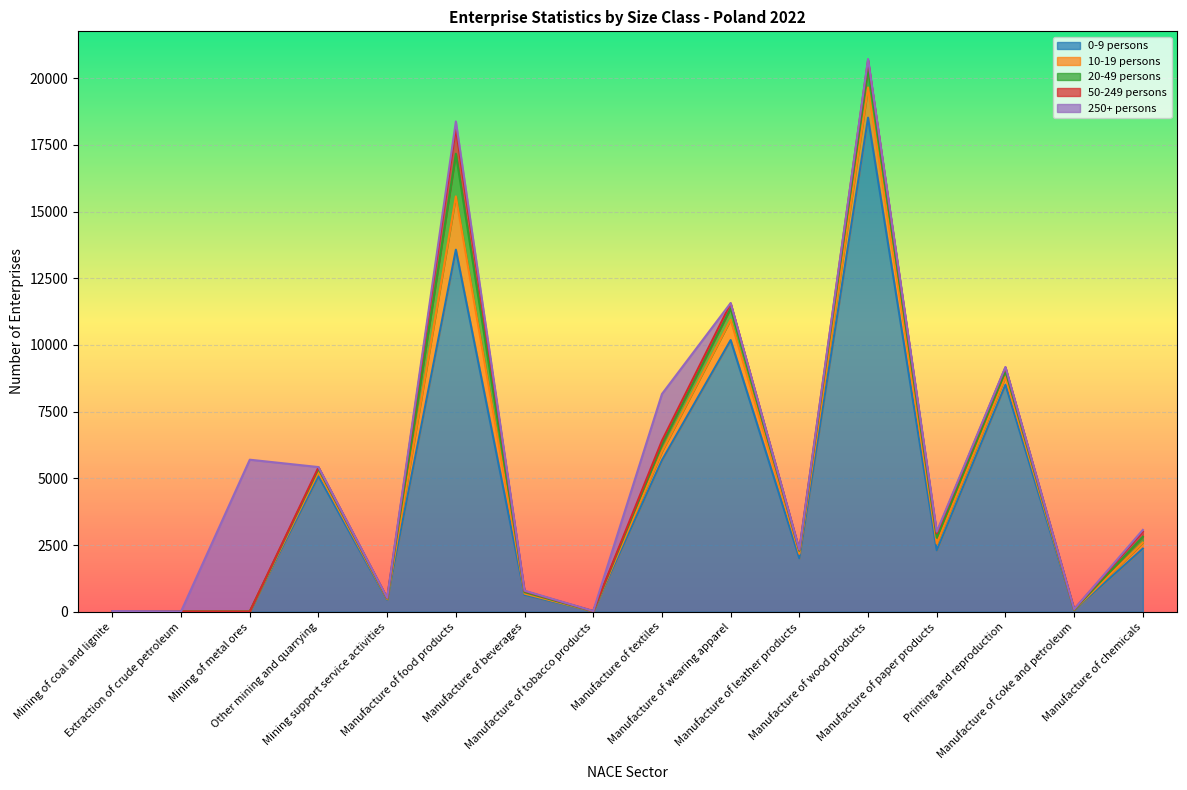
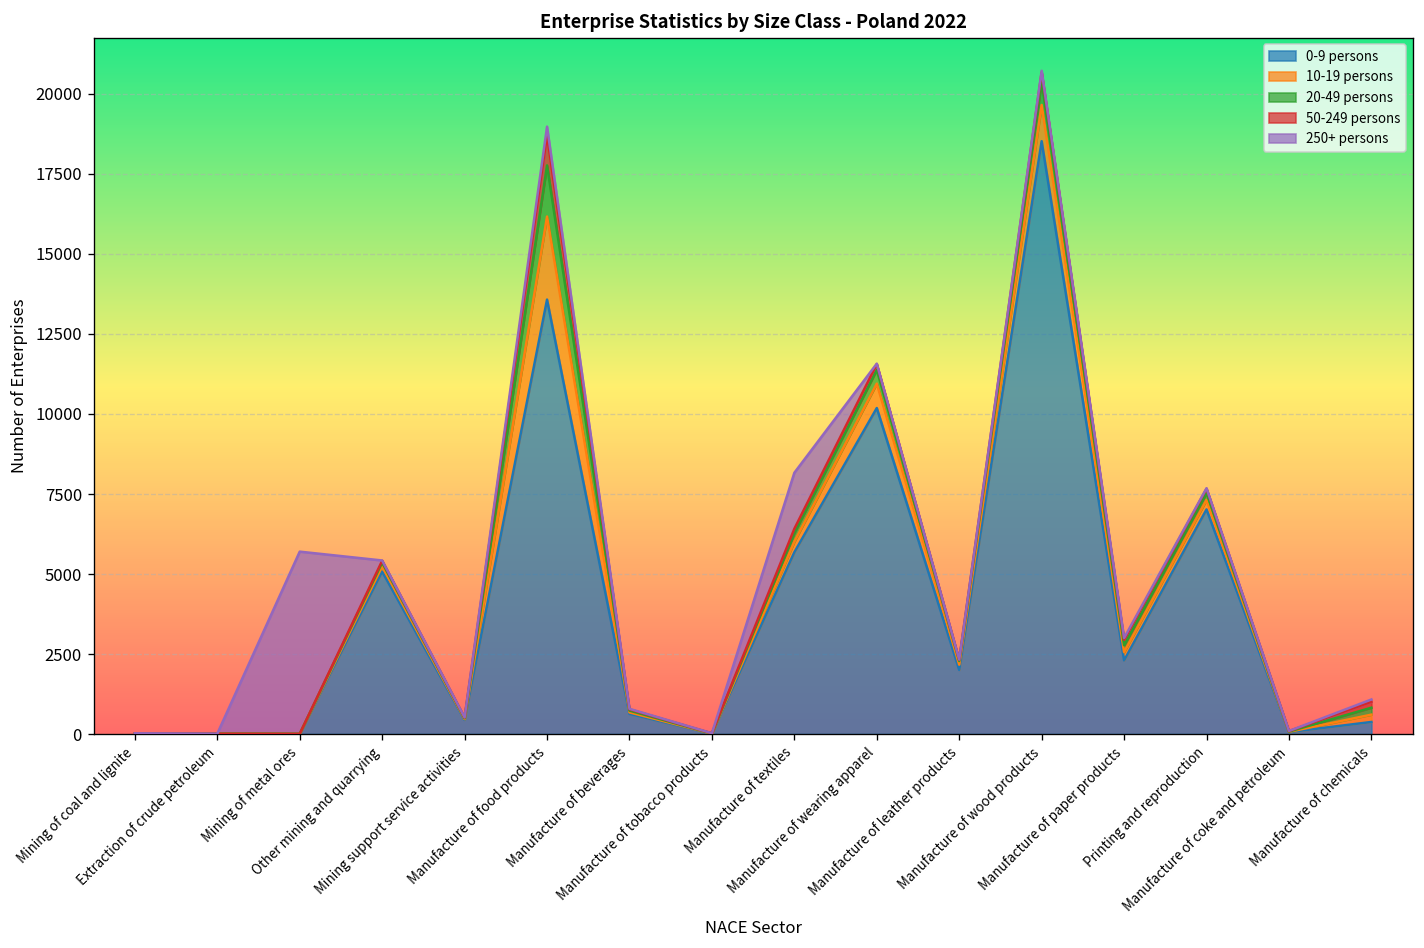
  {
    "0-9 persons": {
      "Other mining and quarrying": 5100,
      "Manufacture of food products": 13600,
      "Manufacture of textiles": 5700,
      "Manufacture of wearing apparel": 10200,
      "Manufacture of leather products": 2000,
      "Manufacture of wood products": 18500,
      "Manufacture of paper products": 2300,
-     "Printing and reproduction": 8500,
-     "Manufacture of chemicals": 2400
+     "Printing and reproduction": 7000,
+     "Manufacture of chemicals": 400
    },
    "10-19 persons": {
      "Other mining and quarrying": 200,
-     "Manufacture of food products": 2000,
+     "Manufacture of food products": 2600,
      "Manufacture of textiles": 300,
      "Manufacture of wearing apparel": 800,
      "Manufacture of leather products": 200,
      "Manufacture of wood products": 1100,
      "Manufacture of paper products": 300,
      "Printing and reproduction": 300,
      "Manufacture of chemicals": 200
    },
    "20-49 persons": {
      "Manufacture of food products": 1600,
      "Manufacture of textiles": 300,
      "Manufacture of wearing apparel": 400,
      "Manufacture of wood products": 700,
      "Manufacture of paper products": 200,
      "Printing and reproduction": 200,
      "Manufacture of chemicals": 200
    },
    "50-249 persons": {
      "Manufacture of food products": 900,
      "Manufacture of textiles": 100
    },
    "250+ persons": {
      "Mining of metal ores": 5700,
      "Manufacture of food products": 300,
      "Manufacture of textiles": 1800
    }
  }
